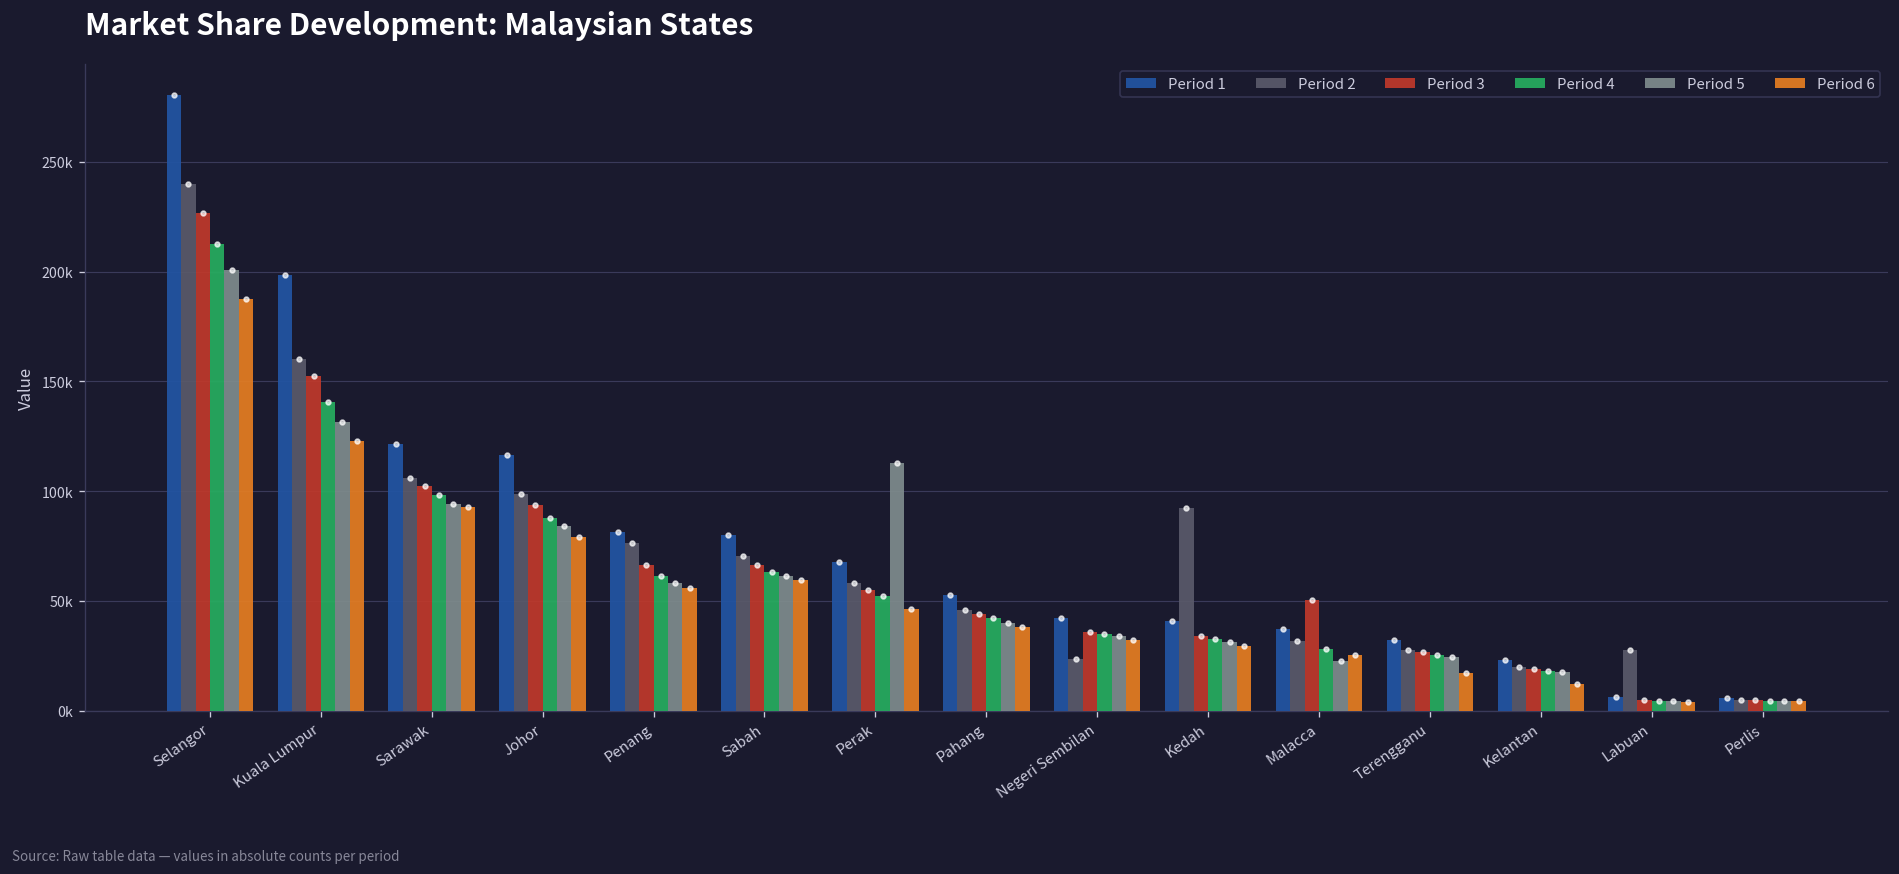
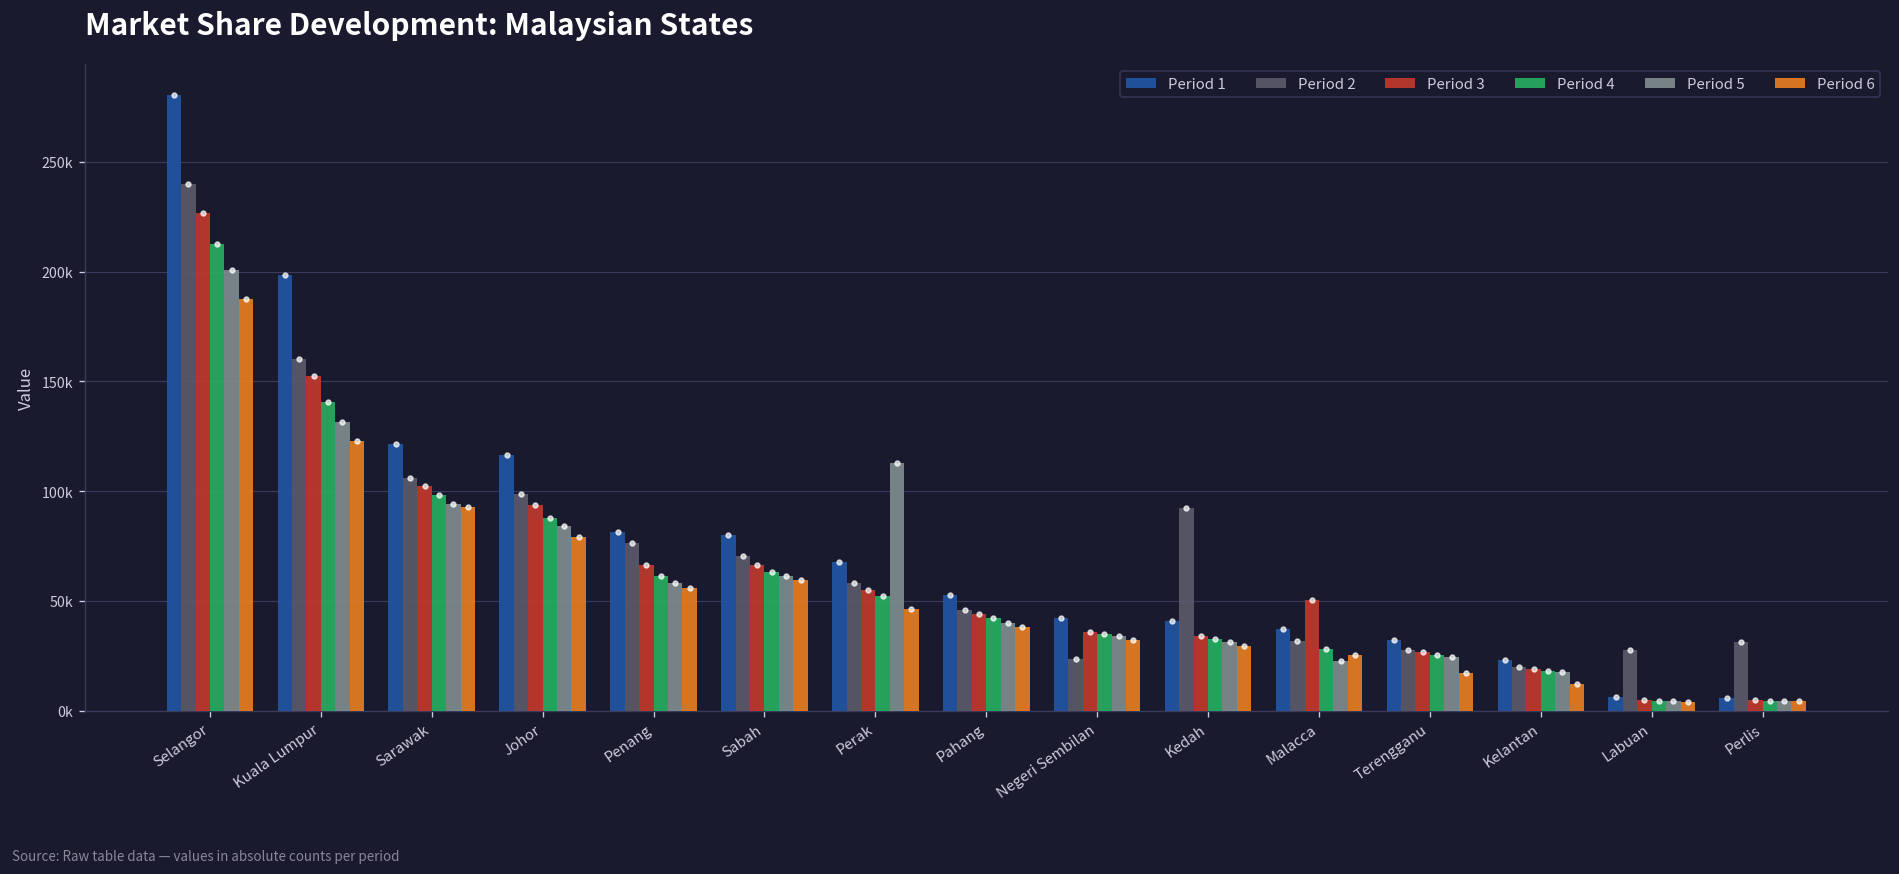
  {
    "Period 1": {
      "Selangor": 281000,
      "Kuala Lumpur": 198000,
      "Sarawak": 121000,
      "Johor": 117000,
      "Penang": 81000,
      "Sabah": 80000,
      "Perak": 68000,
      "Pahang": 52000,
      "Negeri Sembilan": 42000,
      "Kedah": 41000,
      "Malacca": 37000,
      "Terengganu": 32000,
      "Kelantan": 23000,
      "Labuan": 6000,
      "Perlis": 6000
    },
    "Period 2": {
      "Selangor": 240000,
      "Kuala Lumpur": 160000,
      "Sarawak": 106000,
      "Johor": 99000,
      "Penang": 77000,
      "Sabah": 70000,
      "Perak": 58000,
      "Pahang": 46000,
      "Negeri Sembilan": 24000,
      "Kedah": 92000,
      "Malacca": 32000,
      "Terengganu": 28000,
      "Kelantan": 20000,
      "Labuan": 27000,
-     "Perlis": 5000
+     "Perlis": 31000
    },
    "Period 3": {
      "Selangor": 227000,
      "Kuala Lumpur": 152000,
      "Sarawak": 102000,
      "Johor": 94000,
      "Penang": 66000,
      "Sabah": 66000,
      "Perak": 55000,
      "Pahang": 44000,
      "Negeri Sembilan": 36000,
      "Kedah": 34000,
      "Malacca": 50000,
      "Terengganu": 27000,
      "Kelantan": 19000,
      "Labuan": 5000,
      "Perlis": 5000
    },
    "Period 4": {
      "Selangor": 213000,
      "Kuala Lumpur": 141000,
      "Sarawak": 98000,
      "Johor": 88000,
      "Penang": 61000,
      "Sabah": 63000,
      "Perak": 52000,
      "Pahang": 42000,
      "Negeri Sembilan": 35000,
      "Kedah": 33000,
      "Malacca": 28000,
      "Terengganu": 25000,
      "Kelantan": 18000,
      "Labuan": 5000,
      "Perlis": 5000
    },
    "Period 5": {
      "Selangor": 201000,
      "Kuala Lumpur": 132000,
      "Sarawak": 94000,
      "Johor": 84000,
      "Penang": 58000,
      "Sabah": 61000,
      "Perak": 113000,
      "Pahang": 40000,
      "Negeri Sembilan": 34000,
      "Kedah": 31000,
      "Malacca": 23000,
      "Terengganu": 24000,
      "Kelantan": 18000,
      "Labuan": 4000,
      "Perlis": 4000
    },
    "Period 6": {
      "Selangor": 187000,
      "Kuala Lumpur": 123000,
      "Sarawak": 93000,
      "Johor": 79000,
      "Penang": 56000,
      "Sabah": 59000,
      "Perak": 46000,
      "Pahang": 38000,
      "Negeri Sembilan": 32000,
      "Kedah": 30000,
      "Malacca": 25000,
      "Terengganu": 17000,
      "Kelantan": 12000,
      "Labuan": 4000,
      "Perlis": 4000
    }
  }
